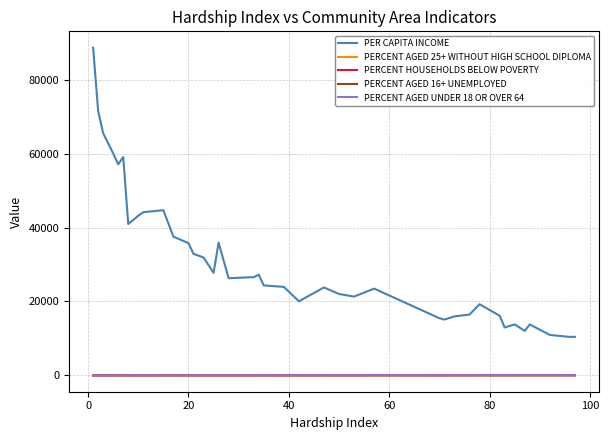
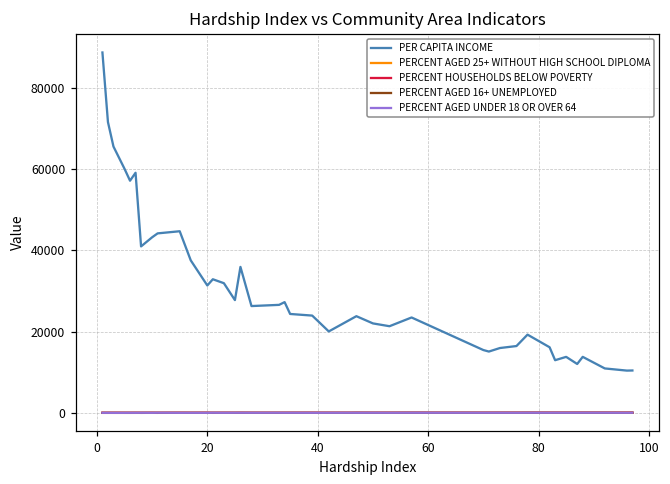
  {
    "PER CAPITA INCOME": {
-     "20": 36000
+     "20": 31000
    },
    "PERCENT AGED UNDER 18 OR OVER 64": {
      "20": 0
    }
  }
